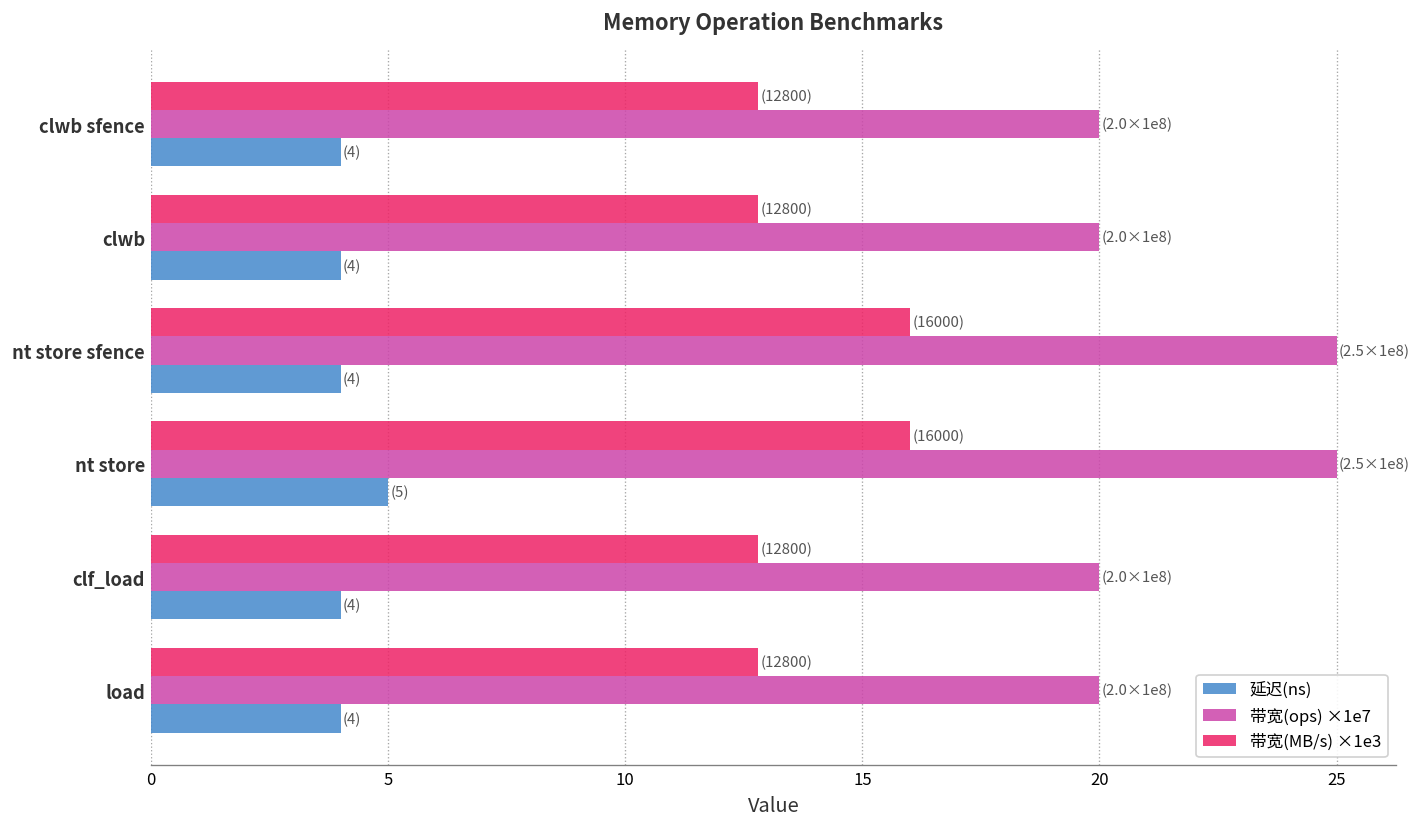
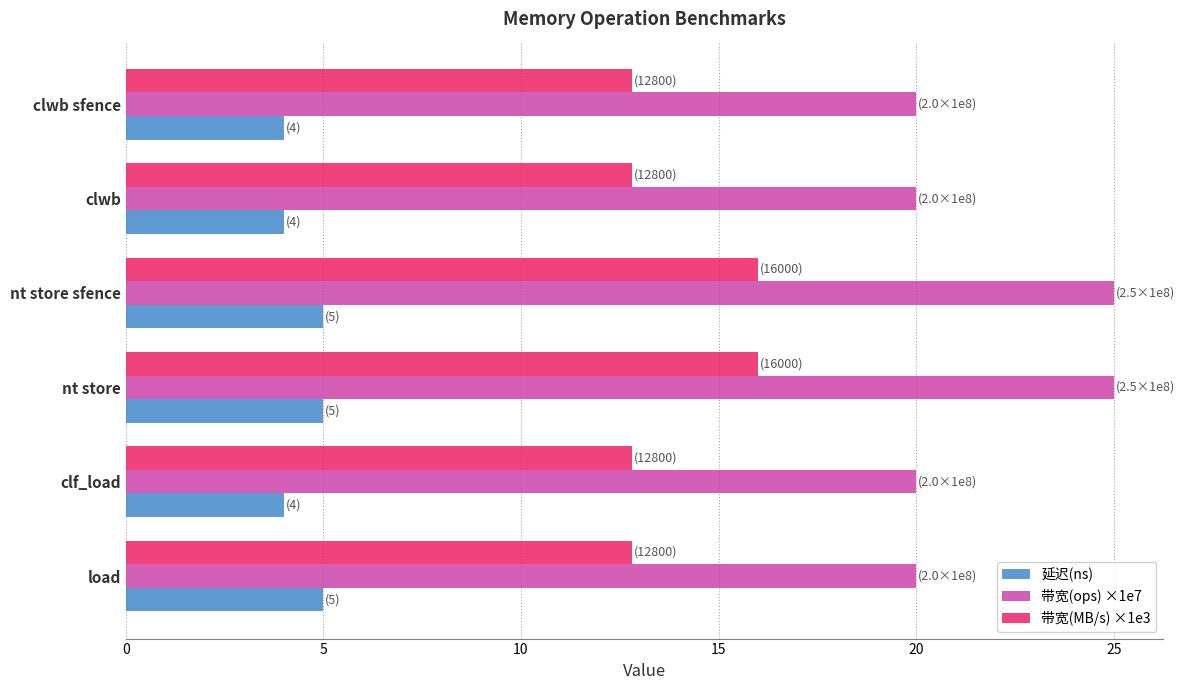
  {
    "延迟(ns)": {
      "clwb sfence": "(4)",
      "clwb": "(4)",
-     "nt store sfence": "(4)",
+     "nt store sfence": "(5)",
      "nt store": "(5)",
      "clf_load": "(4)",
-     "load": "(4)"
+     "load": "(5)"
    }
  }
